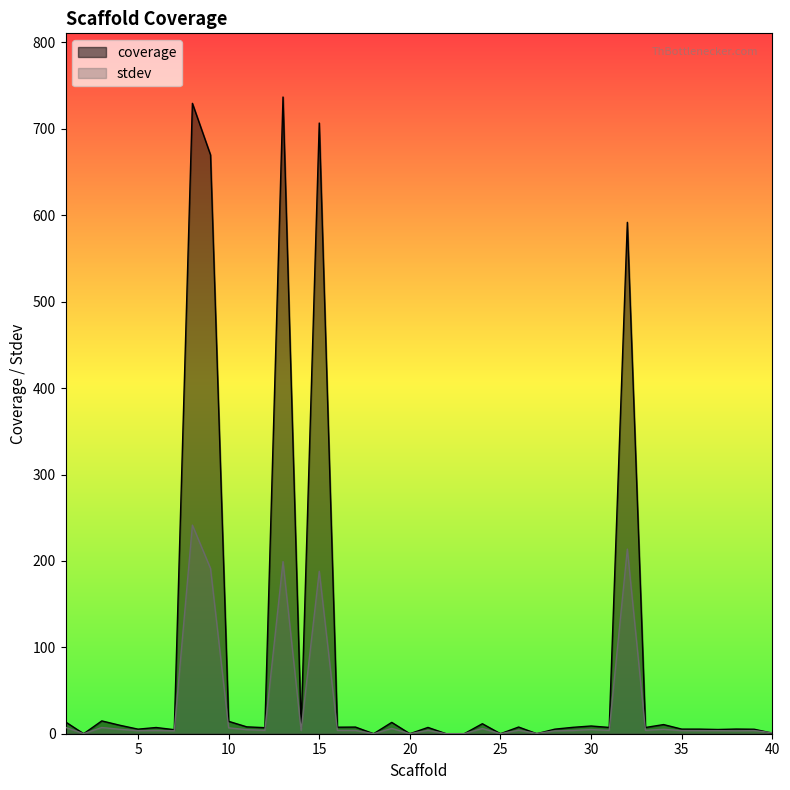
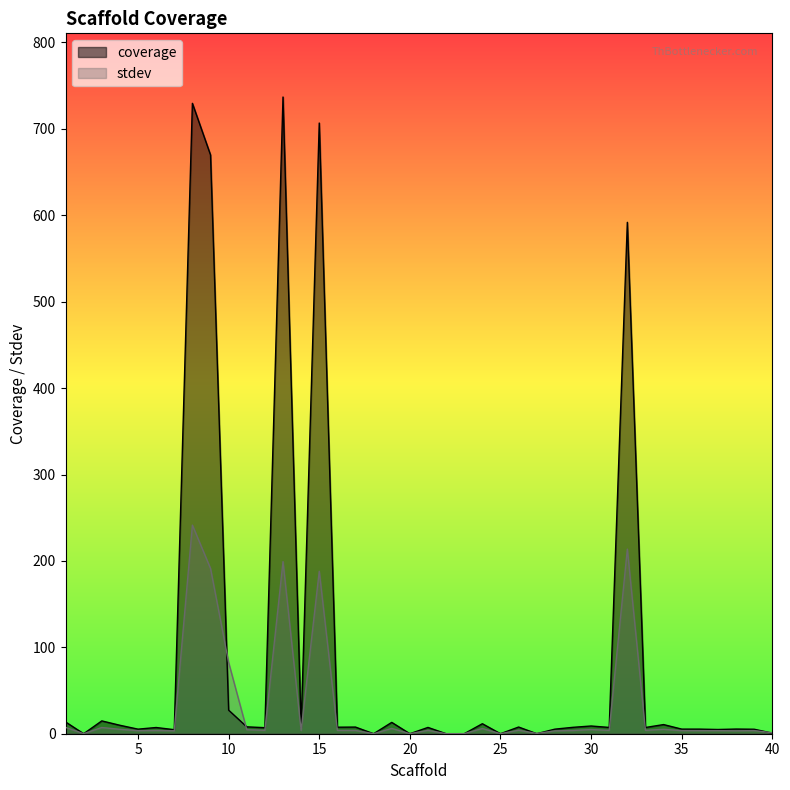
  {
    "coverage": {
-     "10": 10,
+     "10": 30,
      "15": 710,
      "30": 10
    },
    "stdev": {
-     "10": 10,
+     "10": 80,
      "15": 190,
      "30": 0
    }
  }
